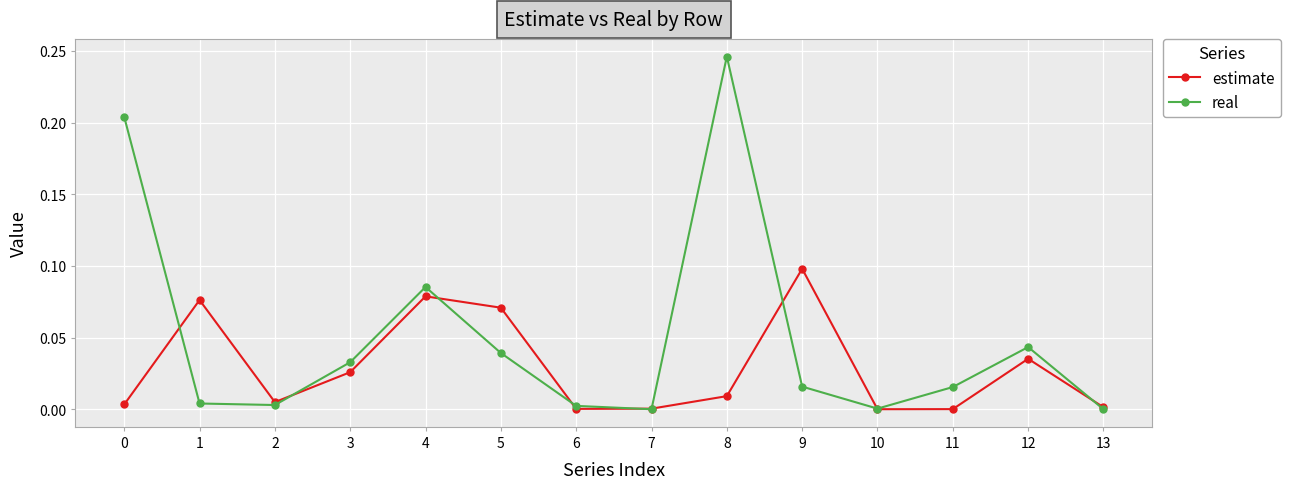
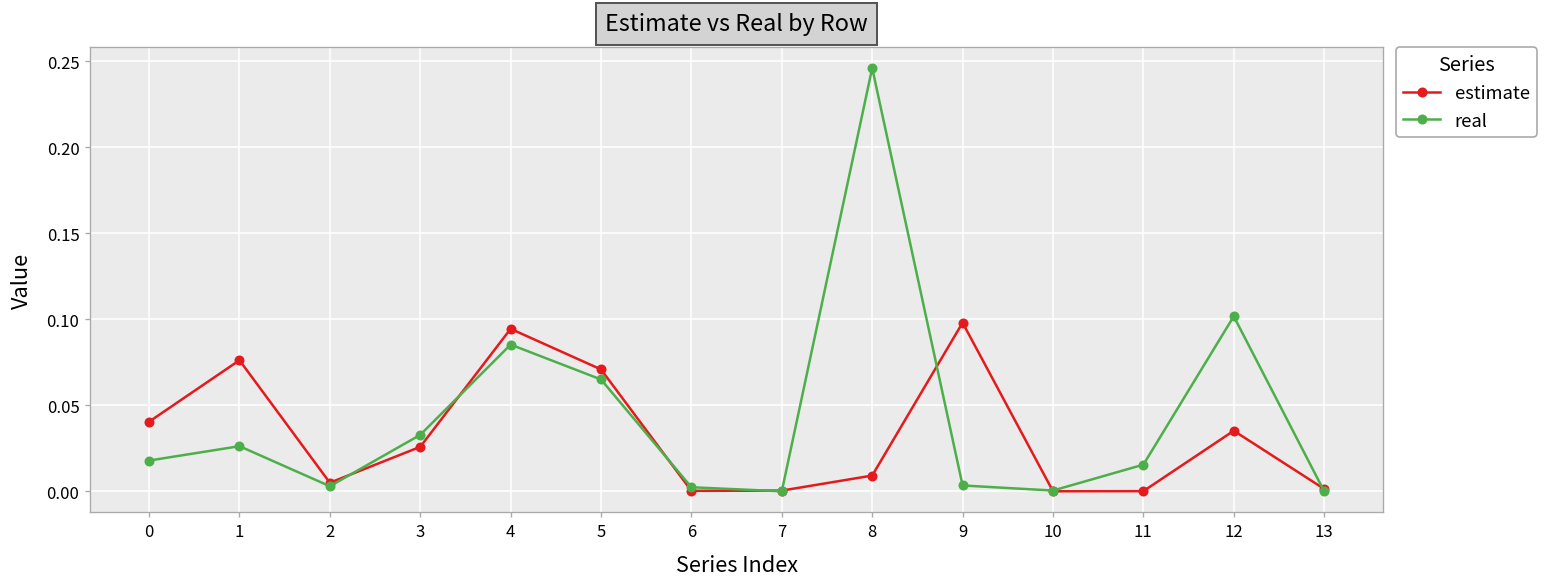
  {
    "estimate": {
-     "0": 0.003,
+     "0": 0.040,
      "1": 0.076,
      "2": 0.005,
      "3": 0.026,
-     "4": 0.079,
+     "4": 0.094,
      "5": 0.071,
      "6": 0.000,
      "8": 0.009,
      "9": 0.098,
      "11": 0.000,
      "12": 0.035
    },
    "real": {
-     "0": 0.204,
-     "1": 0.004,
+     "0": 0.018,
+     "1": 0.026,
      "2": 0.003,
      "3": 0.033,
      "4": 0.085,
-     "5": 0.039,
+     "5": 0.065,
      "6": 0.002,
      "8": 0.246,
-     "9": 0.016,
+     "9": 0.003,
      "11": 0.015,
-     "12": 0.043
+     "12": 0.102
    }
  }
